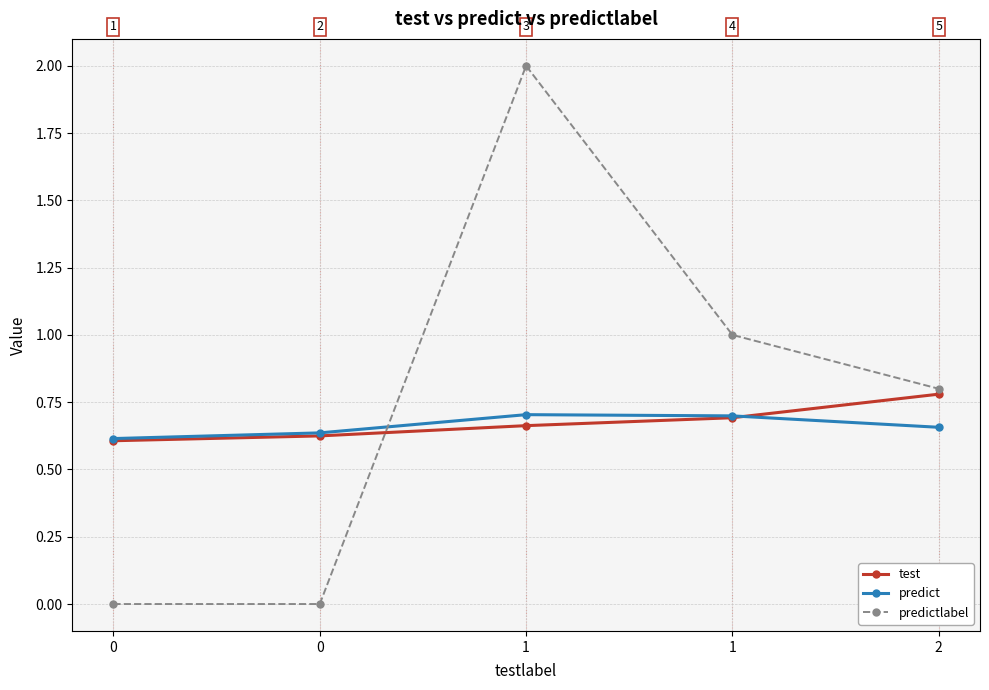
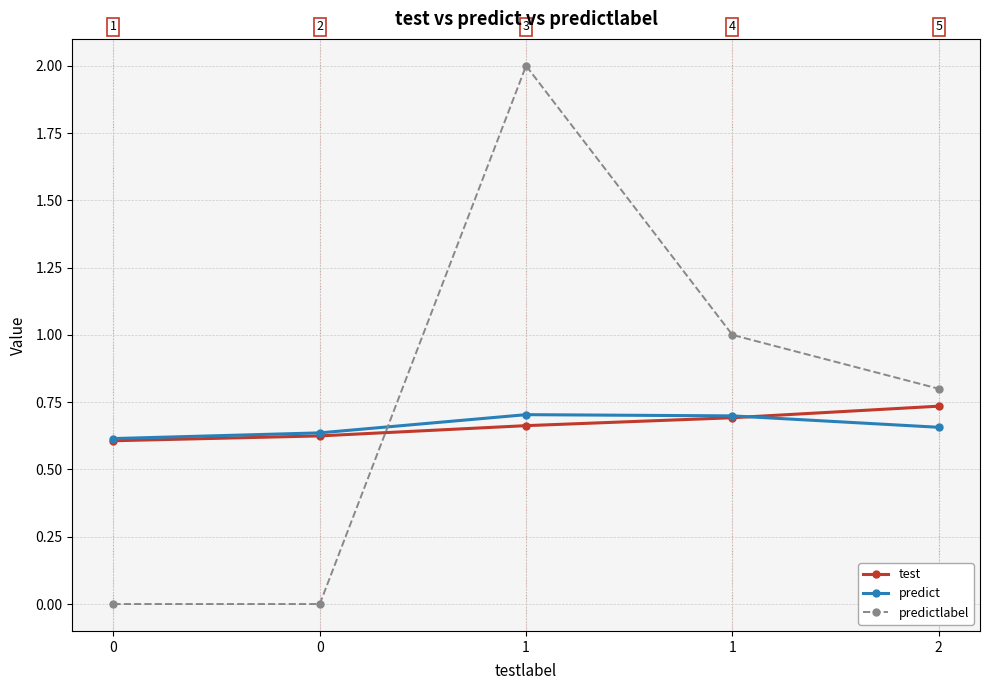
  {
    "test": {
-     "2": 0.78
+     "2": 0.74
    },
    "predict": {
      "2": 0.66
    },
    "predictlabel": {
      "2": 0.80
    }
  }
